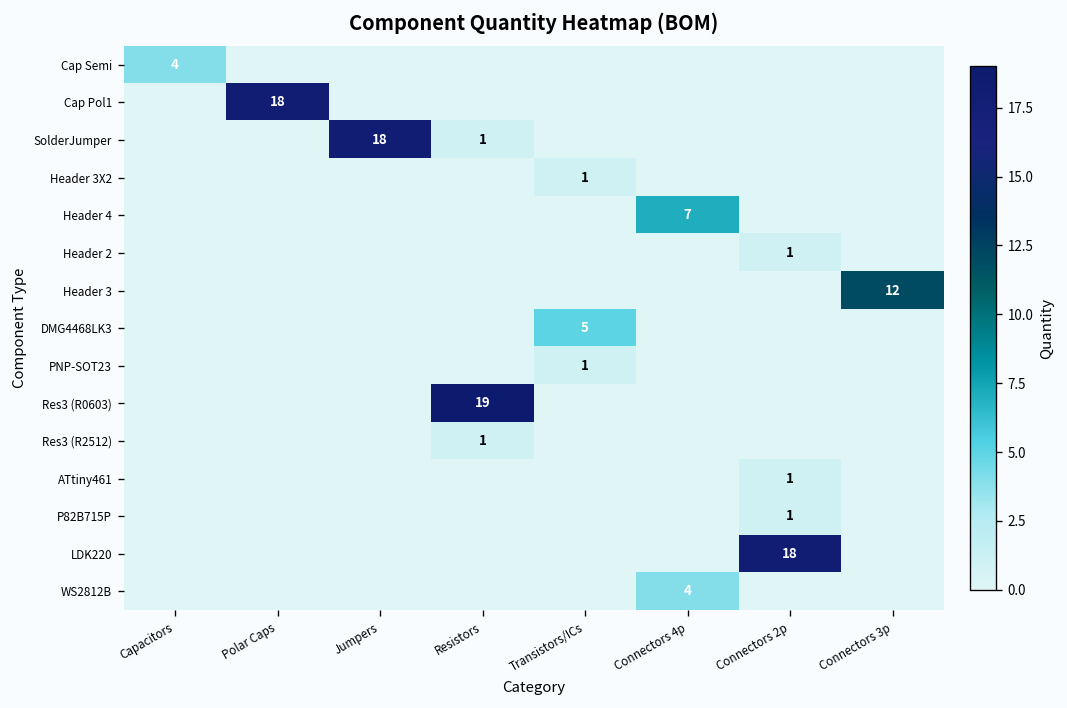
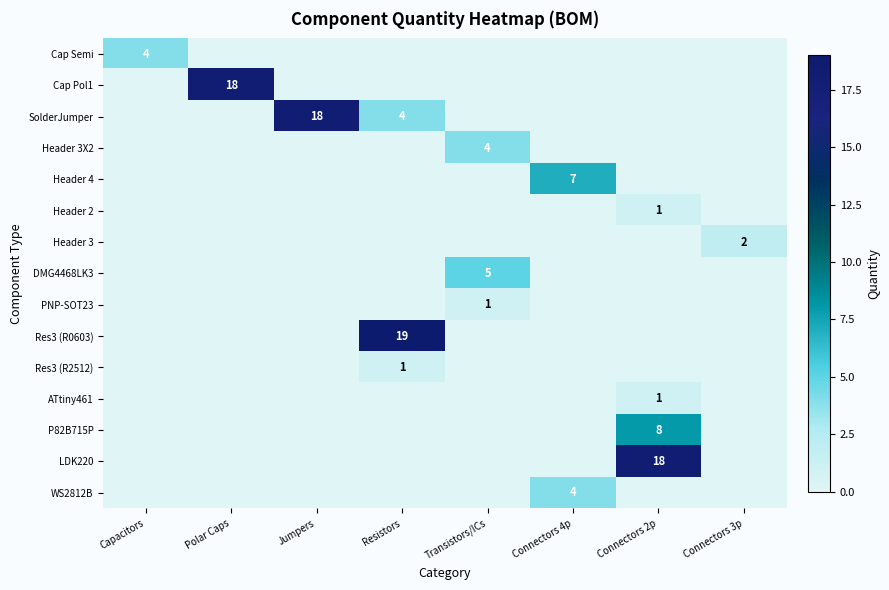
  {
    "Cap Semi": {
      "Capacitors": 4
    },
    "Cap Pol1": {
      "Polar Caps": 18
    },
    "SolderJumper": {
      "Jumpers": 18,
-     "Resistors": 1
+     "Resistors": 4
    },
    "Header 3X2": {
-     "Transistors/ICs": 1
+     "Transistors/ICs": 4
    },
    "Header 4": {
      "Connectors 4p": 7
    },
    "Header 2": {
      "Connectors 2p": 1
    },
    "Header 3": {
-     "Connectors 3p": 12
+     "Connectors 3p": 2
    },
    "DMG4468LK3": {
      "Transistors/ICs": 5
    },
    "PNP-SOT23": {
      "Transistors/ICs": 1
    },
    "Res3 (R0603)": {
      "Resistors": 19
    },
    "Res3 (R2512)": {
      "Resistors": 1
    },
    "ATtiny461": {
      "Connectors 2p": 1
    },
    "P82B715P": {
-     "Connectors 2p": 1
+     "Connectors 2p": 8
    },
    "LDK220": {
      "Connectors 2p": 18
    },
    "WS2812B": {
      "Connectors 4p": 4
    }
  }
